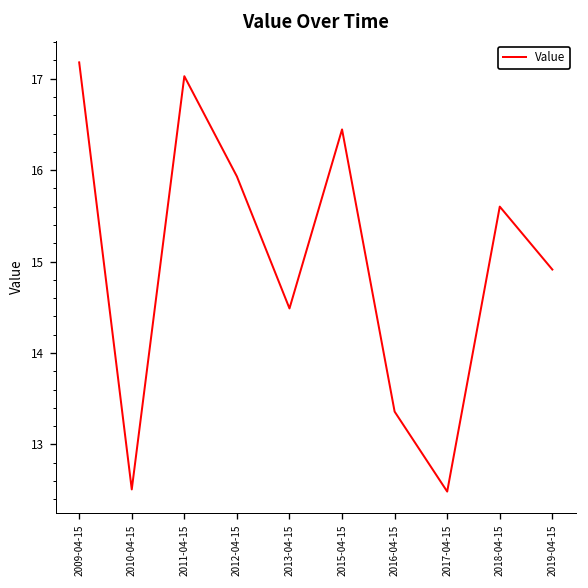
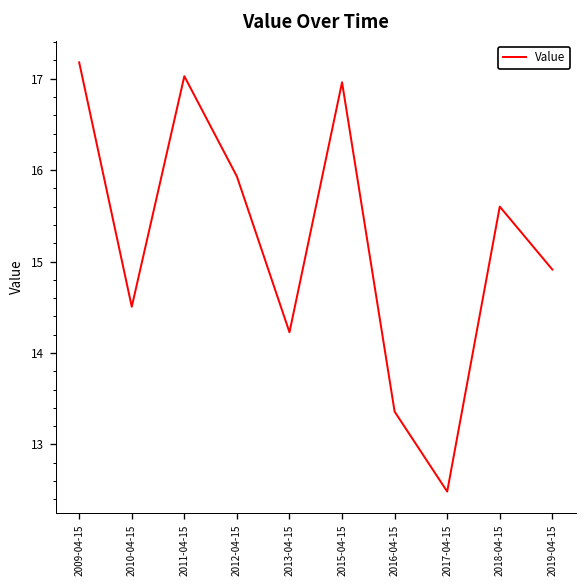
  {
    "2009-04-15": 17.2,
-   "2010-04-15": 12.5,
+   "2010-04-15": 14.5,
    "2011-04-15": 17.0,
    "2012-04-15": 15.9,
-   "2013-04-15": 14.5,
-   "2015-04-15": 16.4,
+   "2013-04-15": 14.2,
+   "2015-04-15": 17.0,
    "2016-04-15": 13.4,
    "2017-04-15": 12.5,
    "2018-04-15": 15.6,
    "2019-04-15": 14.9
  }
